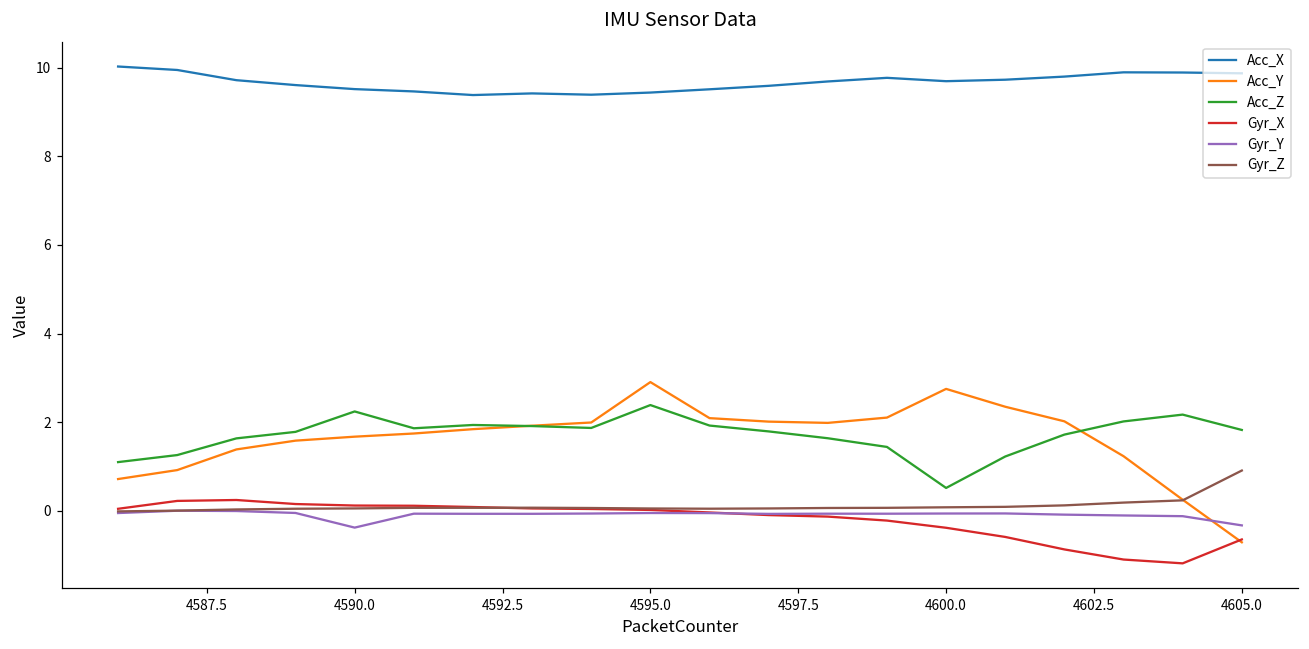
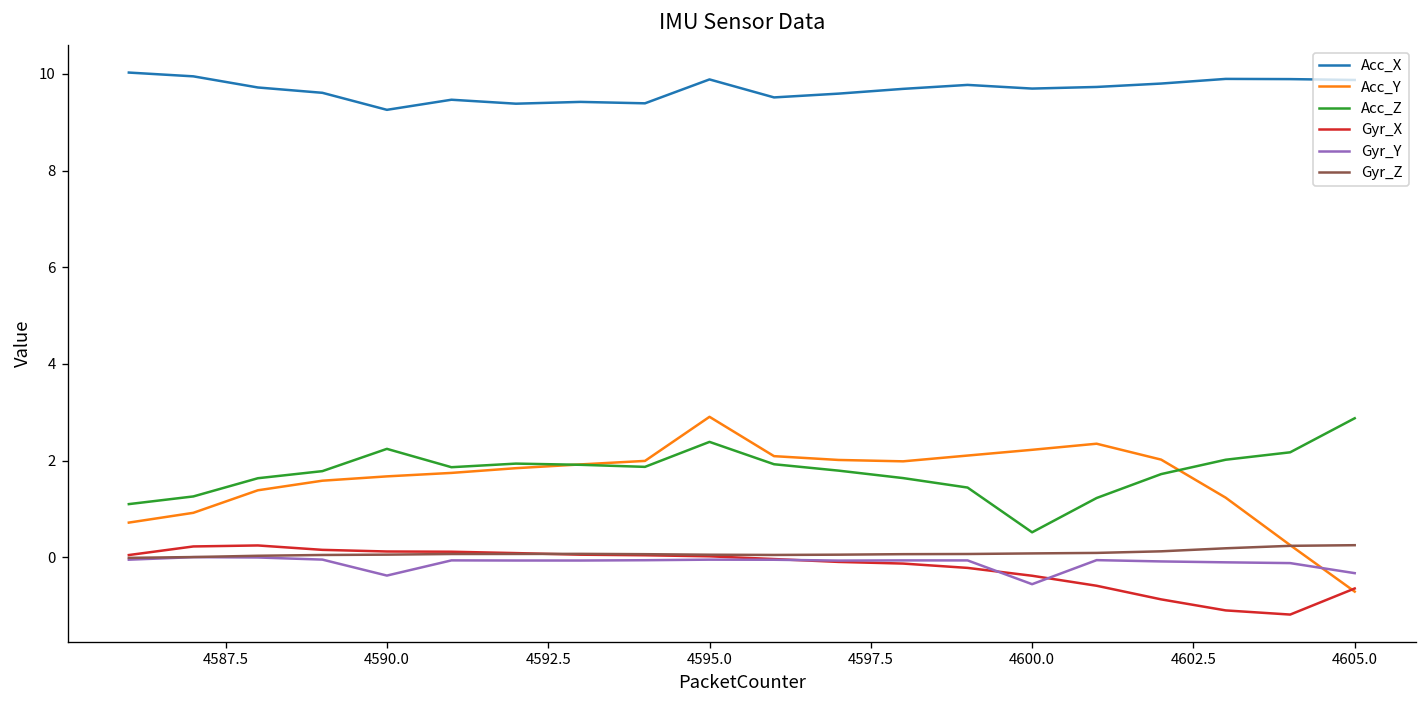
  {
    "Acc_X": {
-     "4590.0": 9.5,
-     "4595.0": 9.4,
+     "4590.0": 9.3,
+     "4595.0": 9.9,
      "4600.0": 9.7
    },
    "Acc_Y": {
      "4590.0": 1.7,
      "4595.0": 2.9,
-     "4600.0": 2.8,
+     "4600.0": 2.2,
      "4605.0": -0.7
    },
    "Acc_Z": {
      "4590.0": 2.2,
      "4595.0": 2.4,
      "4600.0": 0.5,
-     "4605.0": 1.8
+     "4605.0": 2.9
    },
    "Gyr_X": {
      "4590.0": 0.1,
      "4600.0": -0.4,
      "4605.0": -0.6
    },
    "Gyr_Y": {
      "4590.0": -0.4,
      "4595.0": -0.1,
-     "4600.0": -0.1,
+     "4600.0": -0.6,
      "4605.0": -0.3
    },
    "Gyr_Z": {
      "4590.0": 0.1,
      "4600.0": 0.1,
-     "4605.0": 0.9
+     "4605.0": 0.2
    }
  }
